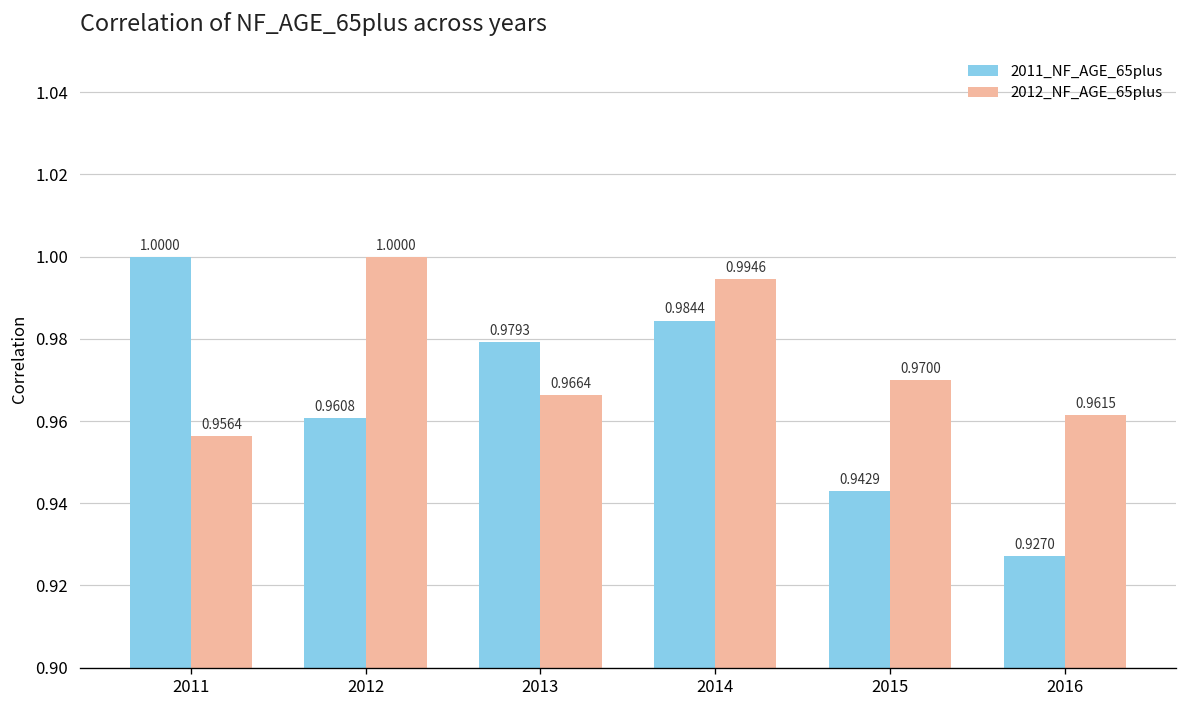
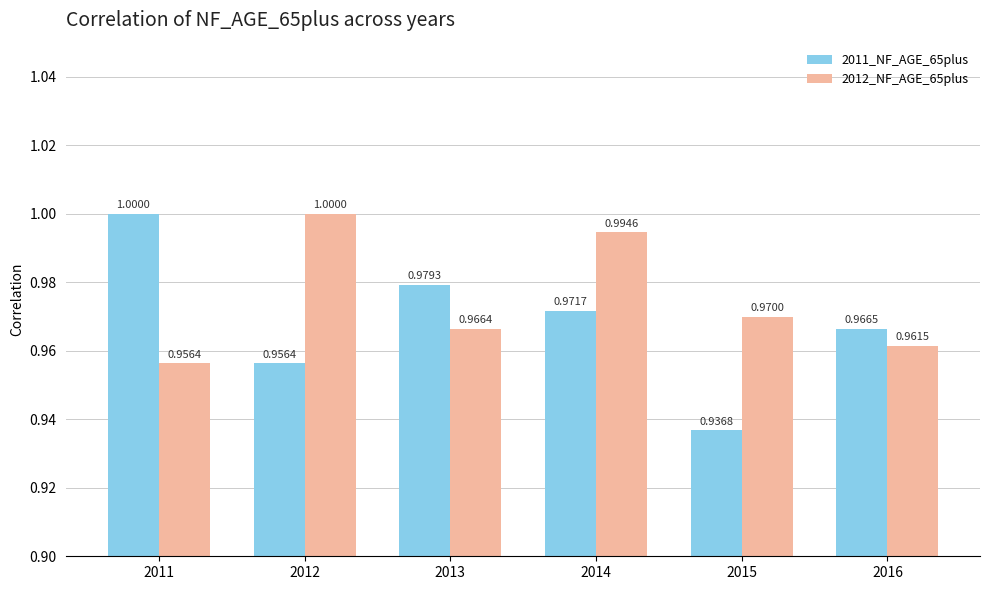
  {
    "2011_NF_AGE_65plus": {
      "2011": 1.0000,
-     "2012": 0.9608,
+     "2012": 0.9564,
      "2013": 0.9793,
-     "2014": 0.9844,
-     "2015": 0.9429,
-     "2016": 0.9270
+     "2014": 0.9717,
+     "2015": 0.9368,
+     "2016": 0.9665
    },
    "2012_NF_AGE_65plus": {
      "2011": 0.9564,
      "2012": 1.0000,
      "2013": 0.9664,
      "2014": 0.9946,
      "2015": 0.9700,
      "2016": 0.9615
    }
  }
